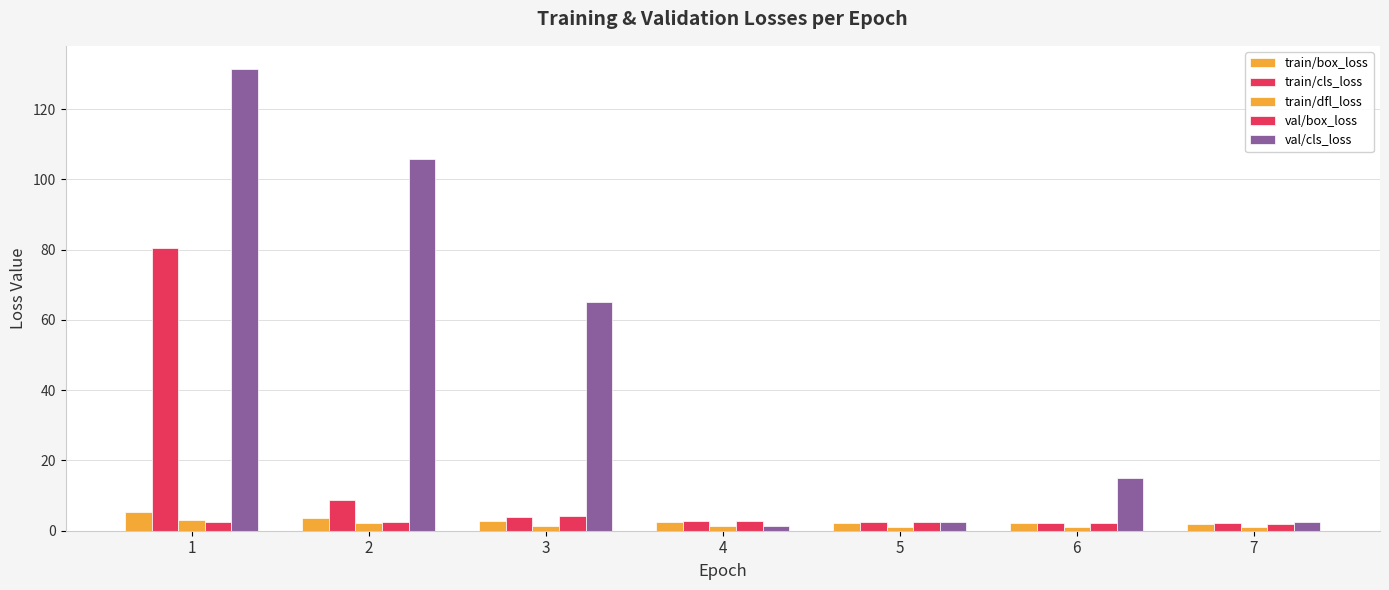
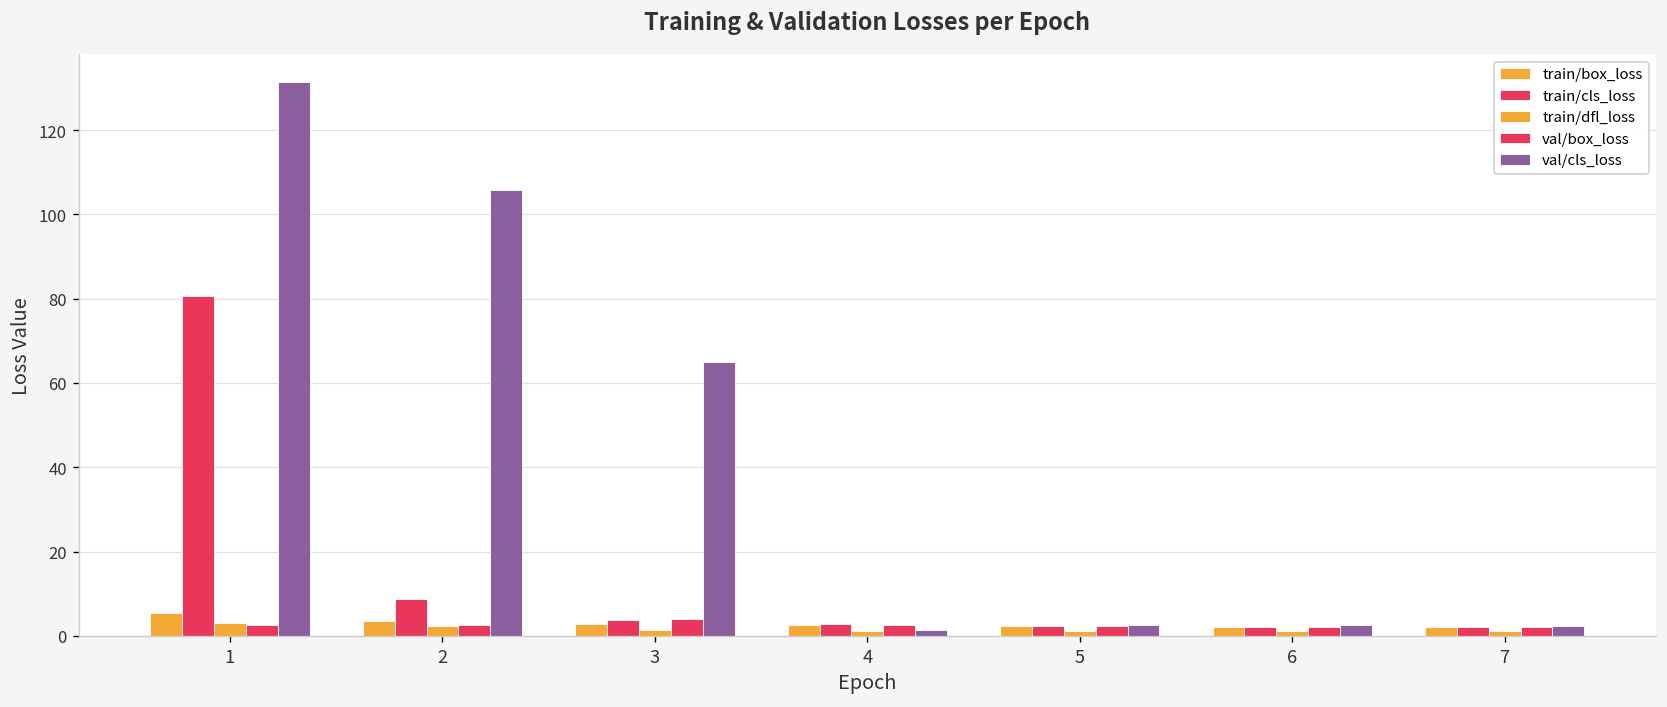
  {
    "val/cls_loss": {
      "1": 131,
      "2": 106,
      "3": 65,
      "4": 1,
      "5": 3,
-     "6": 15,
+     "6": 3,
      "7": 2
    }
  }
